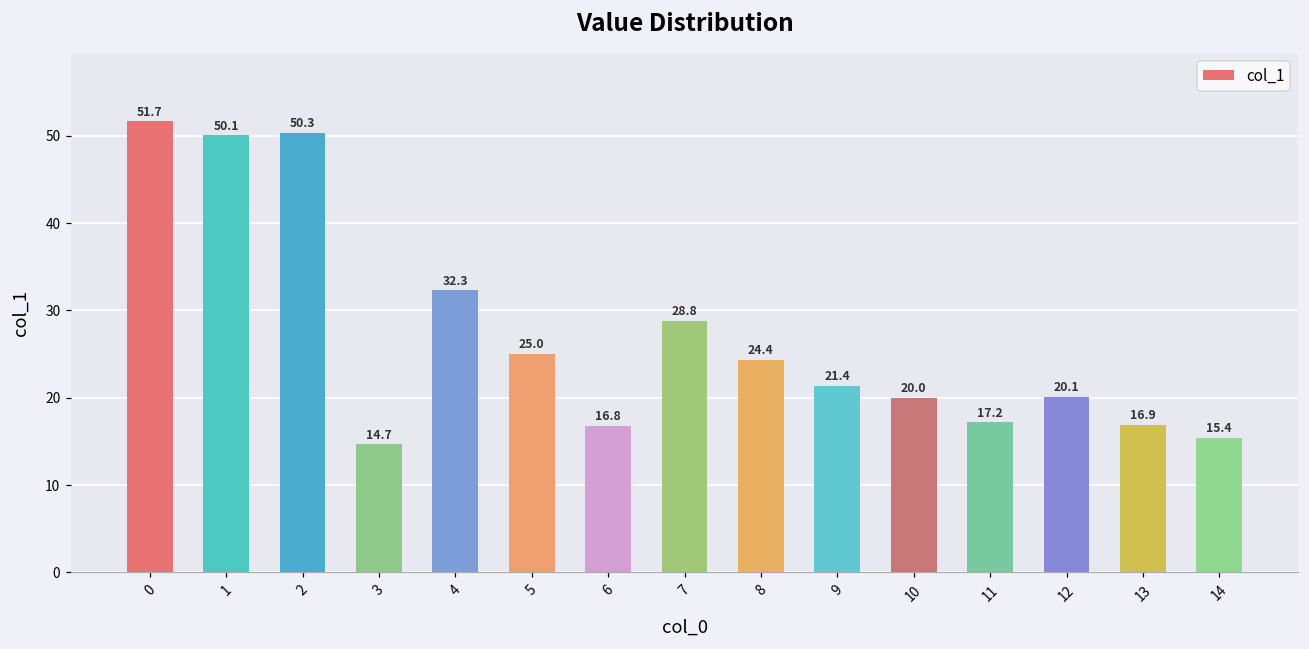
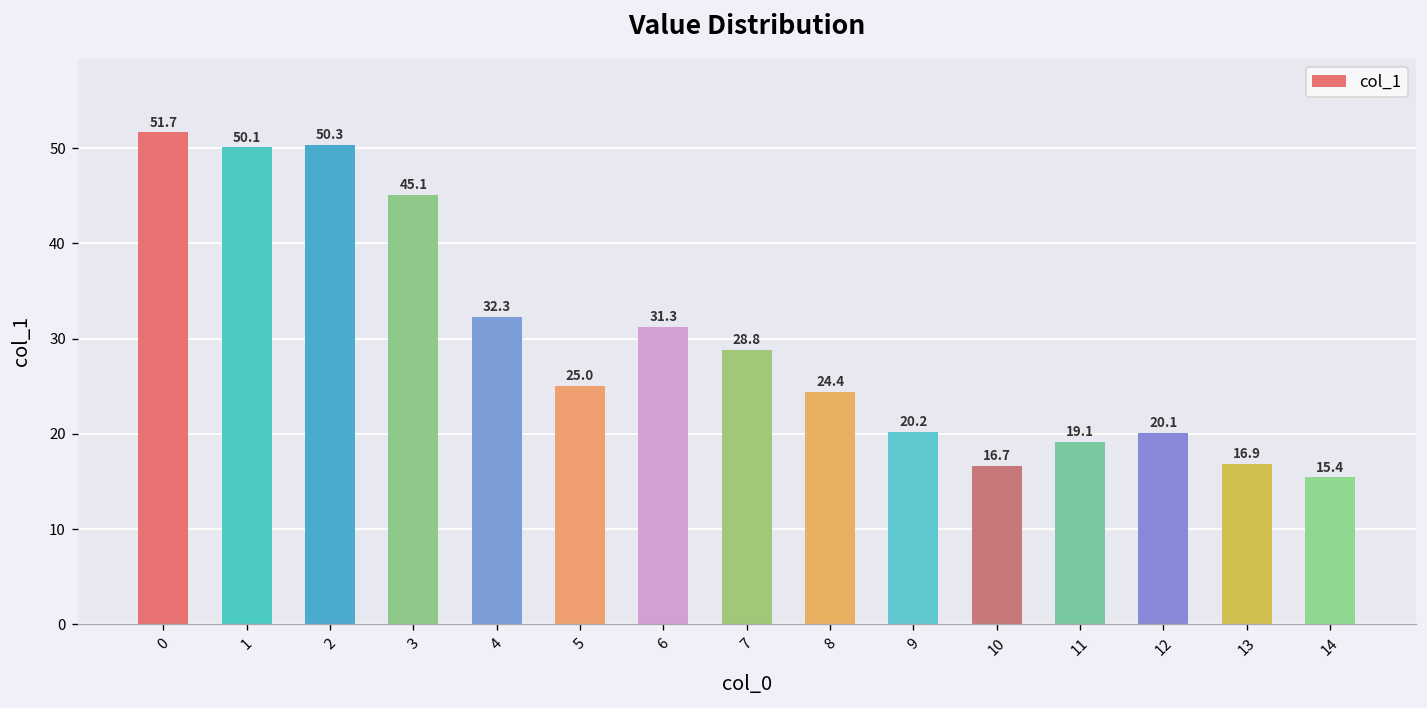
  {
    "0": 51.7,
    "1": 50.1,
    "2": 50.3,
-   "3": 14.7,
+   "3": 45.1,
    "4": 32.3,
    "5": 25.0,
-   "6": 16.8,
+   "6": 31.3,
    "7": 28.8,
    "8": 24.4,
-   "9": 21.4,
-   "10": 20.0,
-   "11": 17.2,
+   "9": 20.2,
+   "10": 16.7,
+   "11": 19.1,
    "12": 20.1,
    "13": 16.9,
    "14": 15.4
  }
